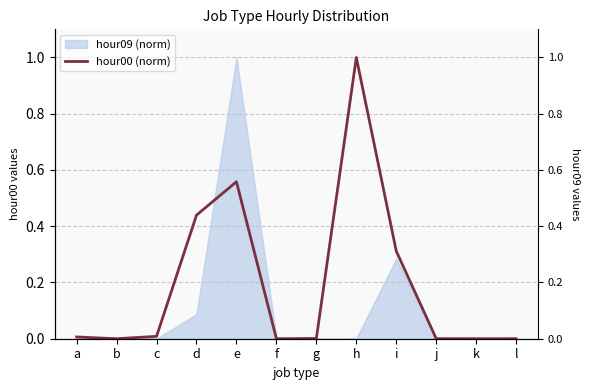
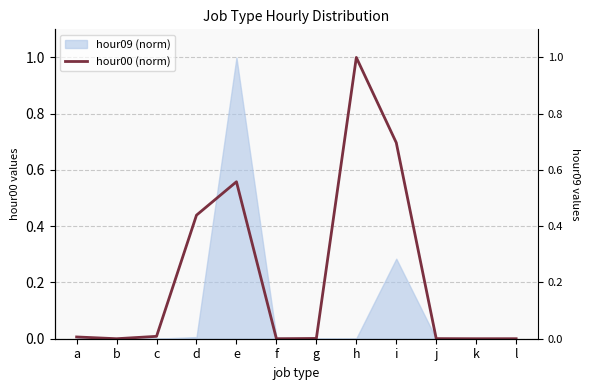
  {
    "hour09 (norm)": {
-     "d": 0.09,
+     "d": 0.01,
      "e": 1.00,
      "i": 0.28
    },
    "hour00 (norm)": {
      "d": 0.44,
      "e": 0.56,
      "h": 1.00,
-     "i": 0.31
+     "i": 0.70
    }
  }
